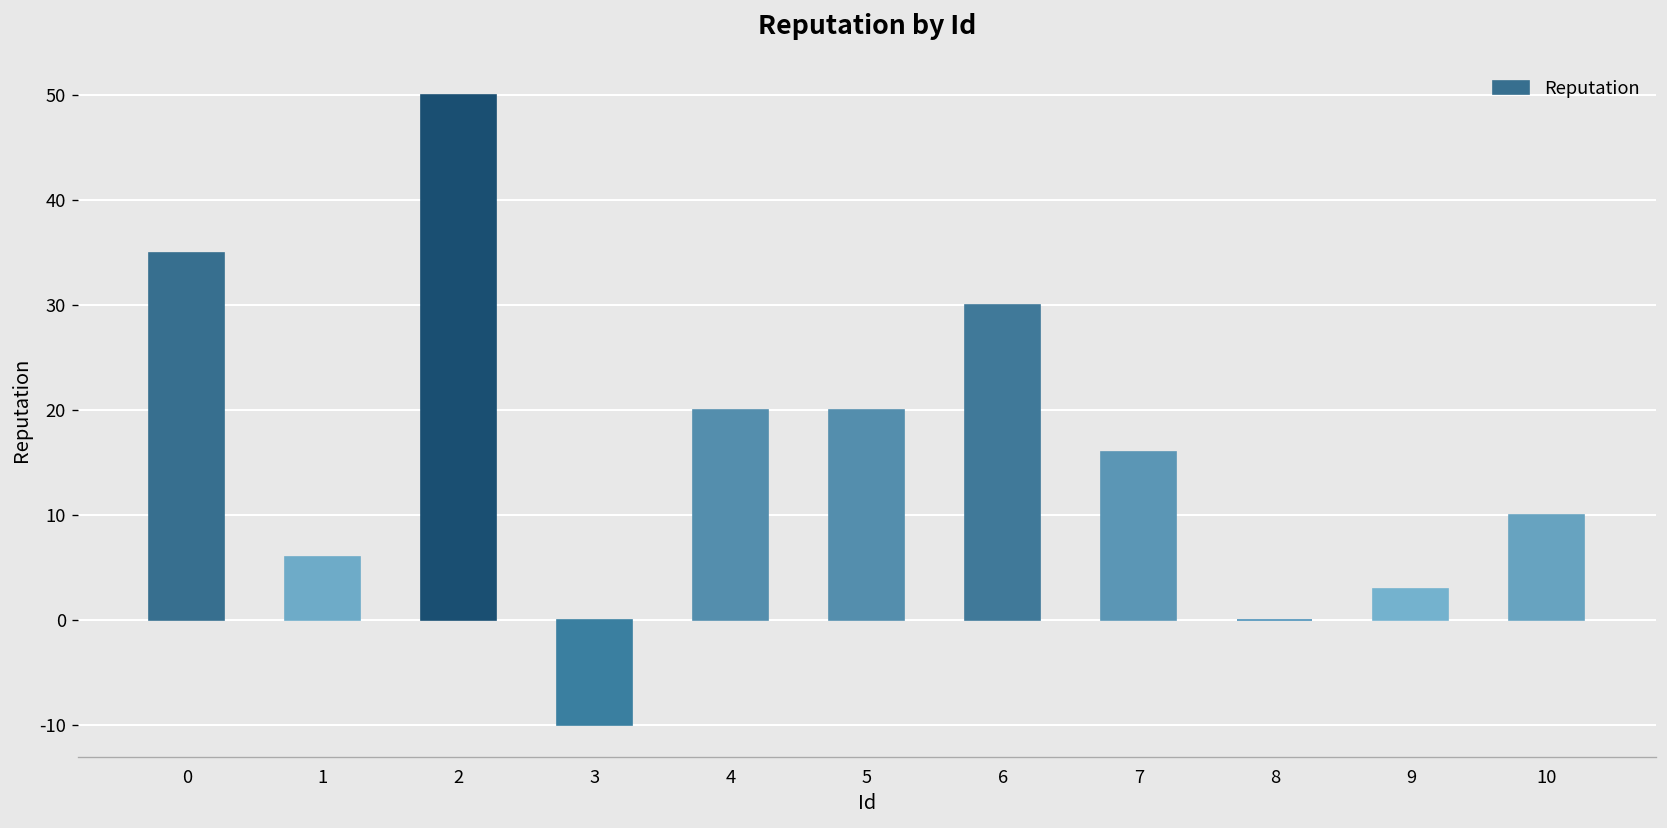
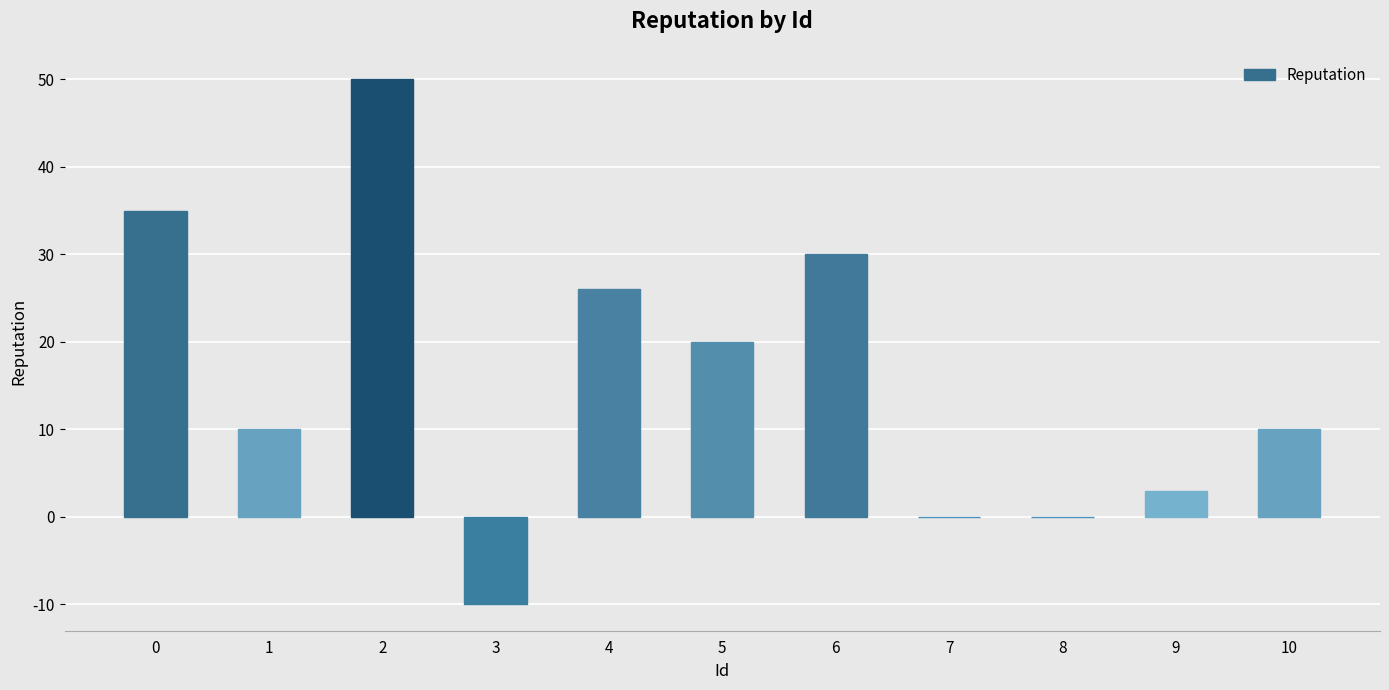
  {
    "0": 35,
-   "1": 6,
+   "1": 10,
    "2": 50,
    "3": -10,
-   "4": 20,
+   "4": 26,
    "5": 20,
    "6": 30,
-   "7": 16,
+   "7": 0,
    "8": 0,
    "9": 3,
    "10": 10
  }
